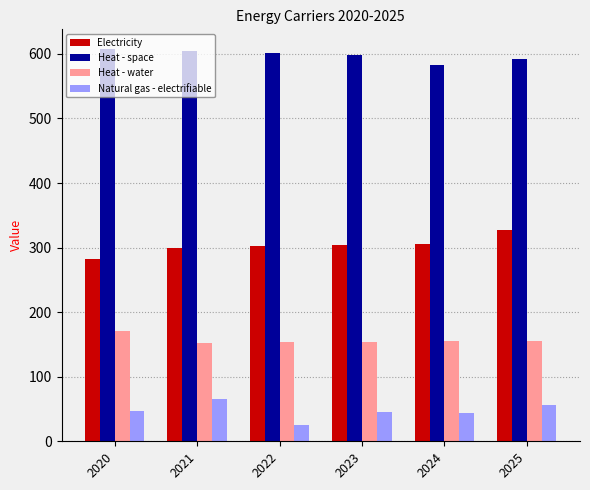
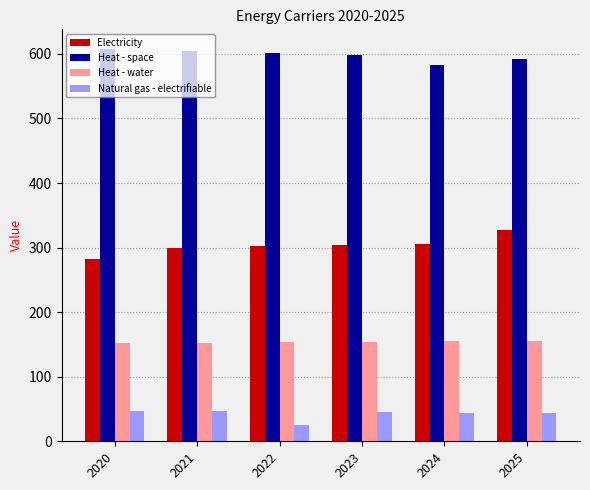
  {
    "Electricity": {
      "2020": 280,
      "2021": 300,
      "2022": 300,
      "2023": 300,
      "2024": 310,
      "2025": 330
    },
    "Heat - space": {
      "2022": 600,
      "2023": 600,
      "2024": 580,
      "2025": 590
    },
    "Heat - water": {
-     "2020": 170,
+     "2020": 150,
      "2021": 150,
      "2022": 150,
      "2023": 150,
      "2024": 150,
      "2025": 160
    },
    "Natural gas - electrifiable": {
      "2020": 50,
-     "2021": 70,
+     "2021": 50,
      "2022": 20,
      "2023": 40,
      "2024": 40,
-     "2025": 60
+     "2025": 40
    }
  }
